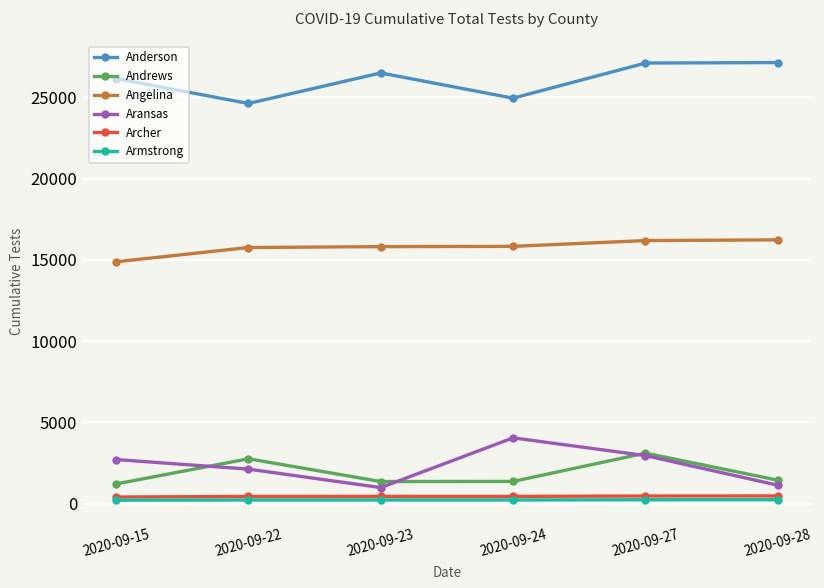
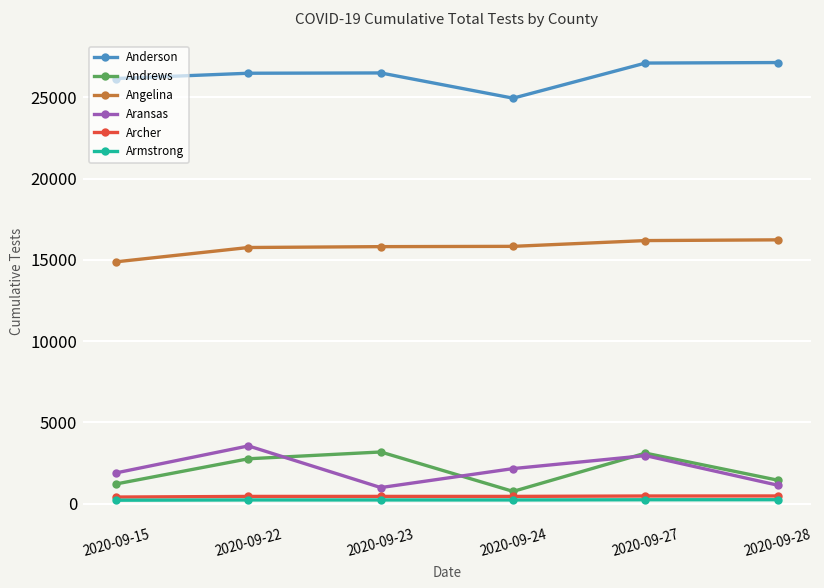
  {
    "Anderson": {
-     "2020-09-22": 24600,
+     "2020-09-22": 26500,
      "2020-09-23": 26500,
      "2020-09-24": 24900,
      "2020-09-27": 27100,
      "2020-09-28": 27100
    },
    "Andrews": {
      "2020-09-15": 1200,
      "2020-09-22": 2800,
-     "2020-09-23": 1400,
-     "2020-09-24": 1400,
+     "2020-09-23": 3200,
+     "2020-09-24": 800,
      "2020-09-28": 1500
    },
    "Aransas": {
-     "2020-09-15": 2700,
-     "2020-09-22": 2100,
+     "2020-09-15": 1900,
+     "2020-09-22": 3600,
      "2020-09-23": 1000,
-     "2020-09-24": 4100,
+     "2020-09-24": 2200,
      "2020-09-28": 1100
    },
    "Armstrong": {
      "2020-09-15": 200,
      "2020-09-22": 200,
      "2020-09-23": 200,
      "2020-09-24": 200,
      "2020-09-27": 200,
      "2020-09-28": 300
    }
  }
